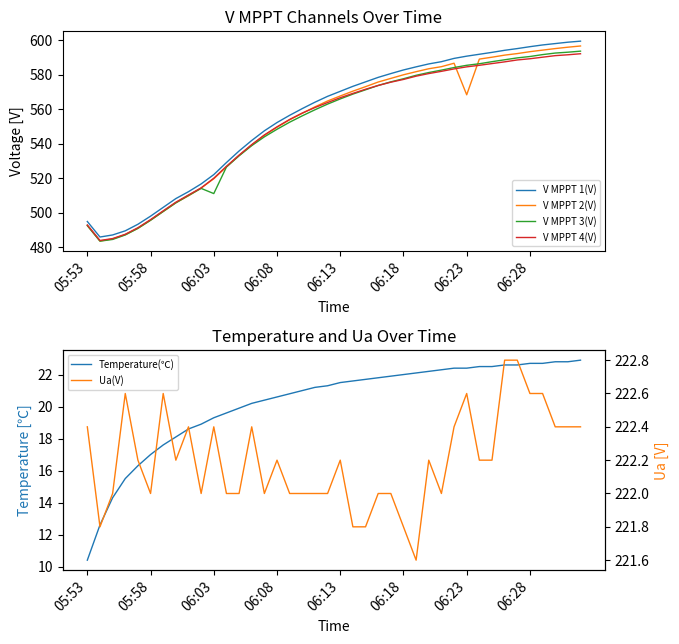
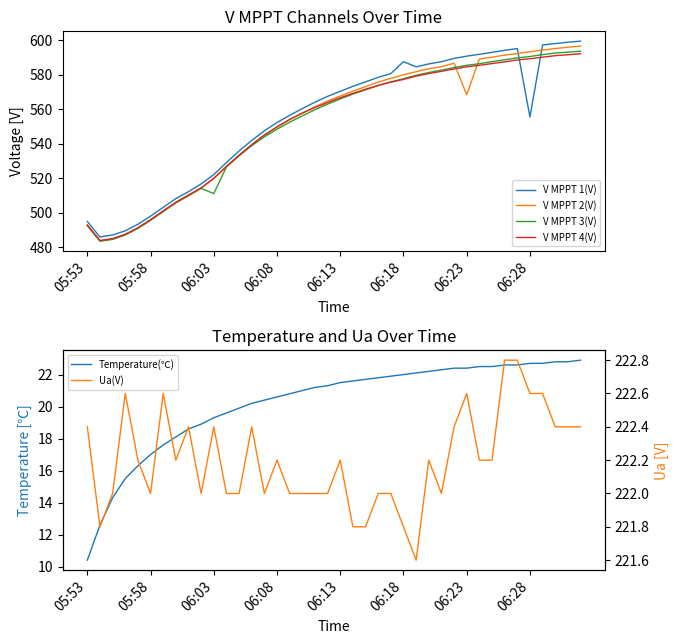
  {
    "V MPPT Channels Over Time": {
      "V MPPT 1(V)": {
        "05:53": 495,
        "05:58": 498,
        "06:03": 522,
        "06:08": 552,
        "06:13": 570,
-       "06:18": 583,
+       "06:18": 588,
        "06:23": 591,
-       "06:28": 596
+       "06:28": 556
      },
      "V MPPT 2(V)": {
        "06:18": 580,
        "06:23": 568,
        "06:28": 593
      },
      "V MPPT 3(V)": {
        "06:03": 511
      }
    }
  }
